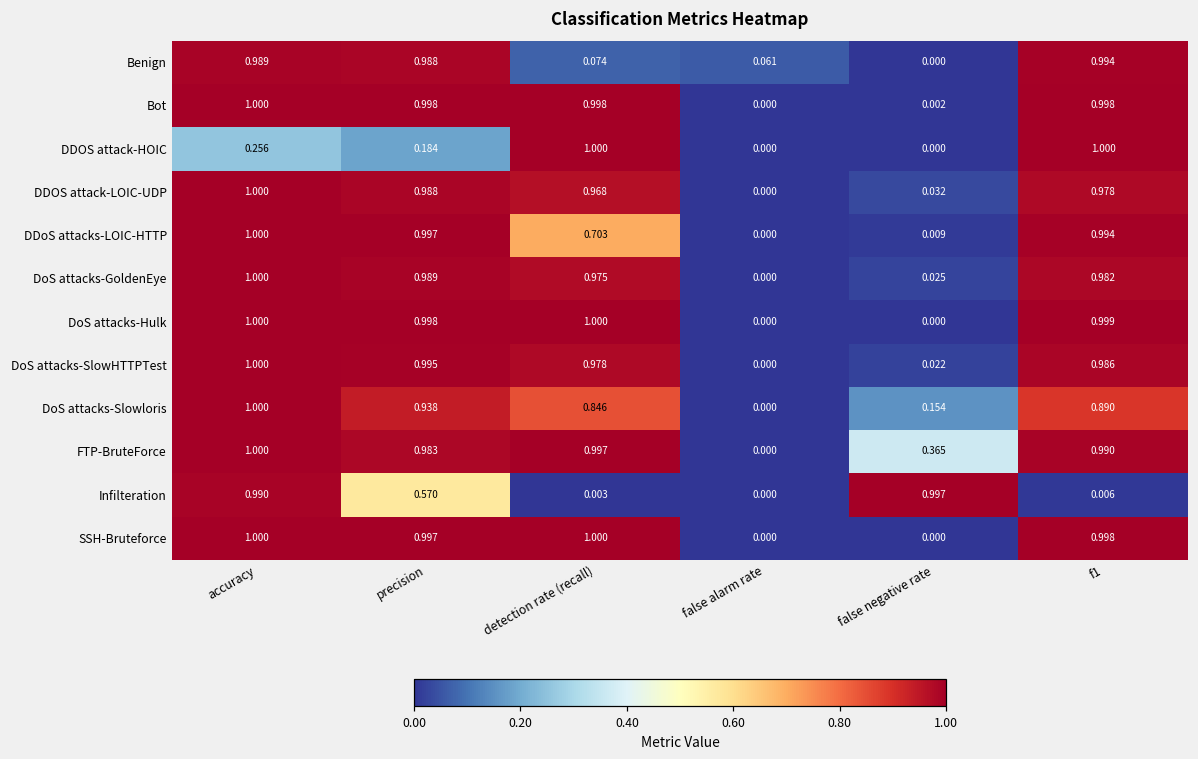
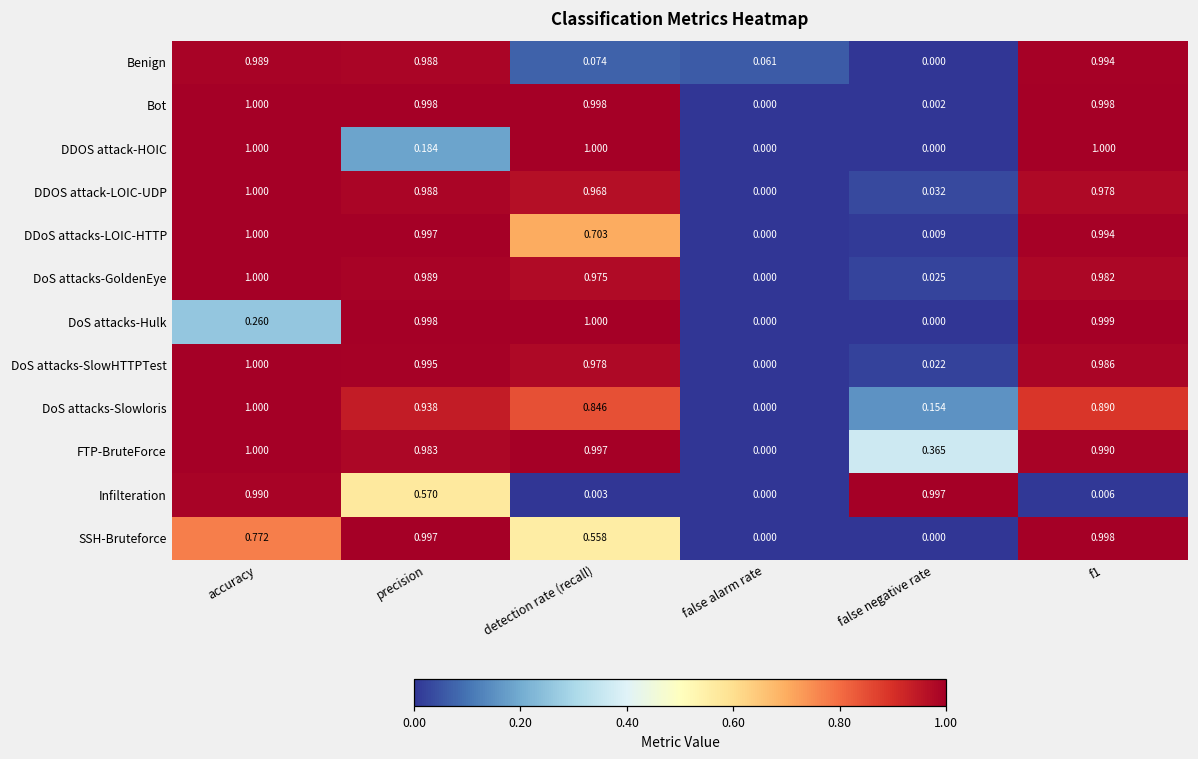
  {
    "Benign": {
      "accuracy": 0.989,
      "precision": 0.988,
      "detection rate (recall)": 0.074,
      "false alarm rate": 0.061,
      "false negative rate": 0.000,
      "f1": 0.994
    },
    "Bot": {
      "accuracy": 1.000,
      "precision": 0.998,
      "detection rate (recall)": 0.998,
      "false alarm rate": 0.000,
      "false negative rate": 0.002,
      "f1": 0.998
    },
    "DDOS attack-HOIC": {
-     "accuracy": 0.256,
+     "accuracy": 1.000,
      "precision": 0.184,
      "detection rate (recall)": 1.000,
      "false alarm rate": 0.000,
      "false negative rate": 0.000,
      "f1": 1.000
    },
    "DDOS attack-LOIC-UDP": {
      "accuracy": 1.000,
      "precision": 0.988,
      "detection rate (recall)": 0.968,
      "false alarm rate": 0.000,
      "false negative rate": 0.032,
      "f1": 0.978
    },
    "DDoS attacks-LOIC-HTTP": {
      "accuracy": 1.000,
      "precision": 0.997,
      "detection rate (recall)": 0.703,
      "false alarm rate": 0.000,
      "false negative rate": 0.009,
      "f1": 0.994
    },
    "DoS attacks-GoldenEye": {
      "accuracy": 1.000,
      "precision": 0.989,
      "detection rate (recall)": 0.975,
      "false alarm rate": 0.000,
      "false negative rate": 0.025,
      "f1": 0.982
    },
    "DoS attacks-Hulk": {
-     "accuracy": 1.000,
+     "accuracy": 0.260,
      "precision": 0.998,
      "detection rate (recall)": 1.000,
      "false alarm rate": 0.000,
      "false negative rate": 0.000,
      "f1": 0.999
    },
    "DoS attacks-SlowHTTPTest": {
      "accuracy": 1.000,
      "precision": 0.995,
      "detection rate (recall)": 0.978,
      "false alarm rate": 0.000,
      "false negative rate": 0.022,
      "f1": 0.986
    },
    "DoS attacks-Slowloris": {
      "accuracy": 1.000,
      "precision": 0.938,
      "detection rate (recall)": 0.846,
      "false alarm rate": 0.000,
      "false negative rate": 0.154,
      "f1": 0.890
    },
    "FTP-BruteForce": {
      "accuracy": 1.000,
      "precision": 0.983,
      "detection rate (recall)": 0.997,
      "false alarm rate": 0.000,
      "false negative rate": 0.365,
      "f1": 0.990
    },
    "Infilteration": {
      "accuracy": 0.990,
      "precision": 0.570,
      "detection rate (recall)": 0.003,
      "false alarm rate": 0.000,
      "false negative rate": 0.997,
      "f1": 0.006
    },
    "SSH-Bruteforce": {
-     "accuracy": 1.000,
+     "accuracy": 0.772,
      "precision": 0.997,
-     "detection rate (recall)": 1.000,
+     "detection rate (recall)": 0.558,
      "false alarm rate": 0.000,
      "false negative rate": 0.000,
      "f1": 0.998
    }
  }
